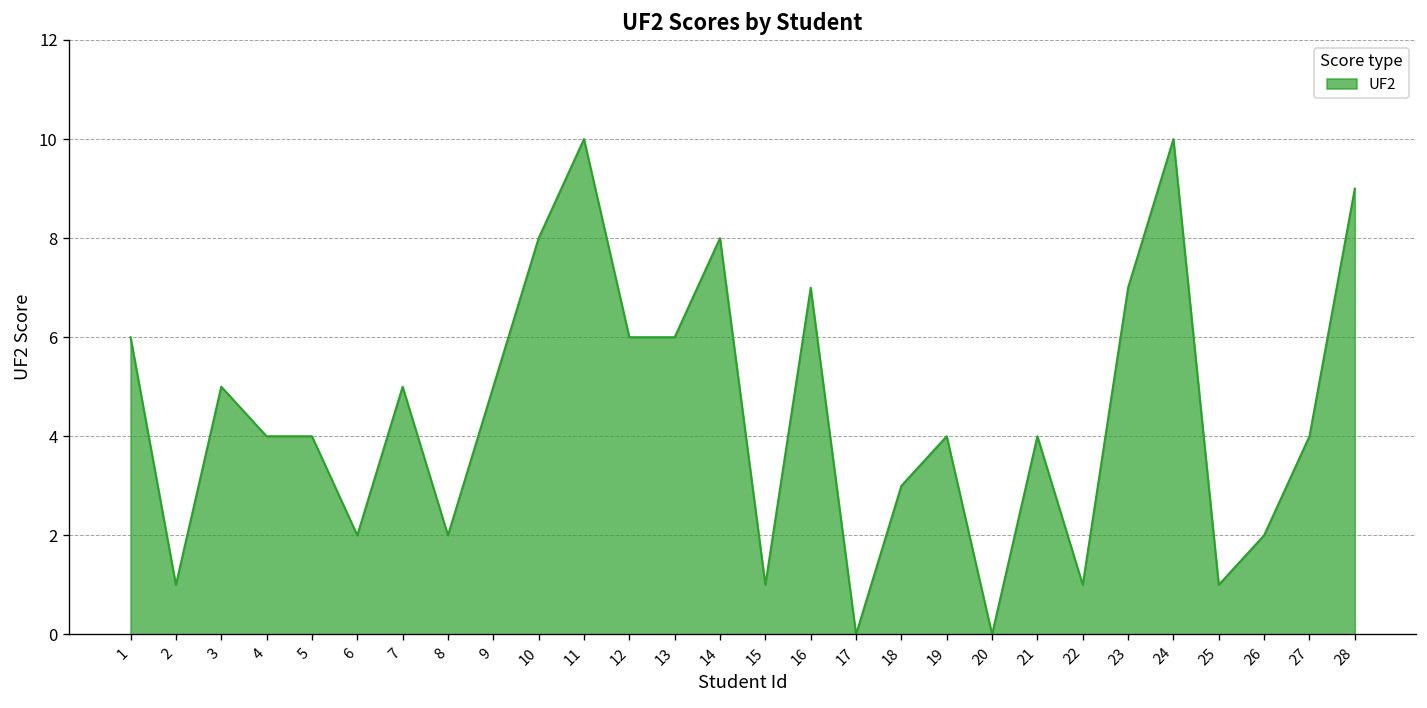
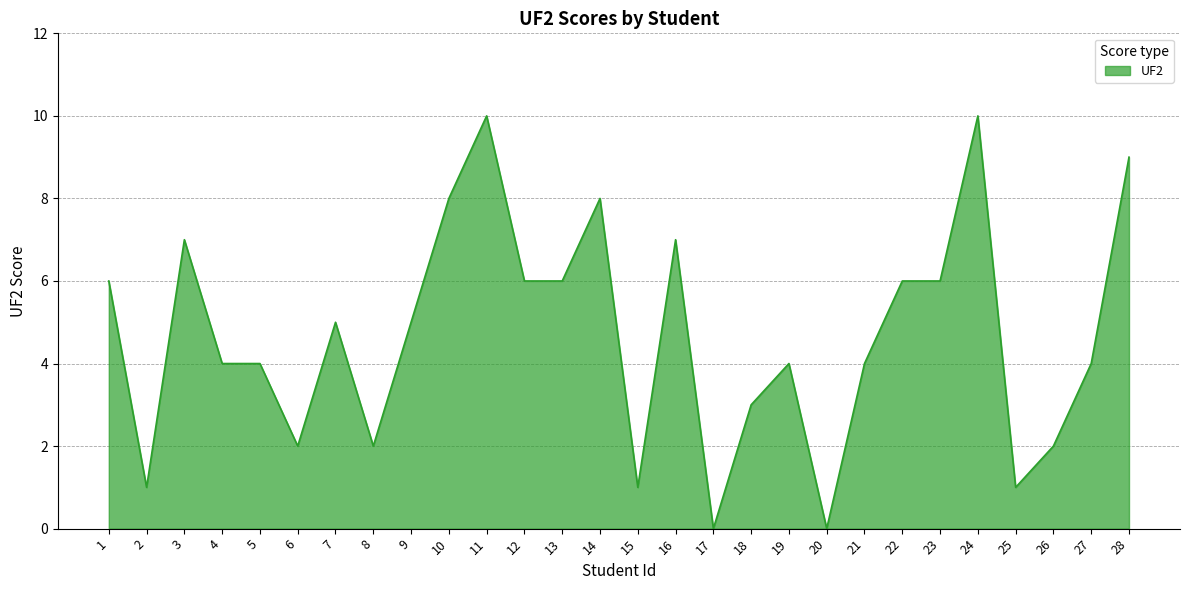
  {
    "1": 6,
    "2": 1,
-   "3": 5,
+   "3": 7,
    "4": 4,
    "5": 4,
    "6": 2,
    "7": 5,
    "8": 2,
    "9": 5,
    "10": 8,
    "11": 10,
    "12": 6,
    "13": 6,
    "14": 8,
    "15": 1,
    "16": 7,
    "17": 0,
    "18": 3,
    "19": 4,
    "20": 0,
    "21": 4,
-   "22": 1,
-   "23": 7,
+   "22": 6,
+   "23": 6,
    "24": 10,
    "25": 1,
    "26": 2,
    "27": 4,
    "28": 9
  }
